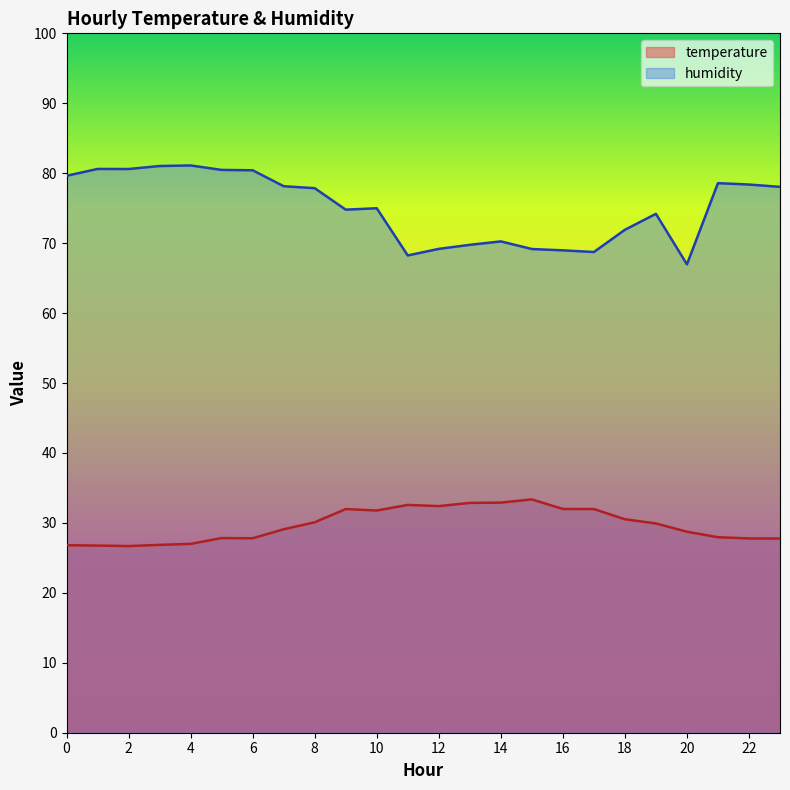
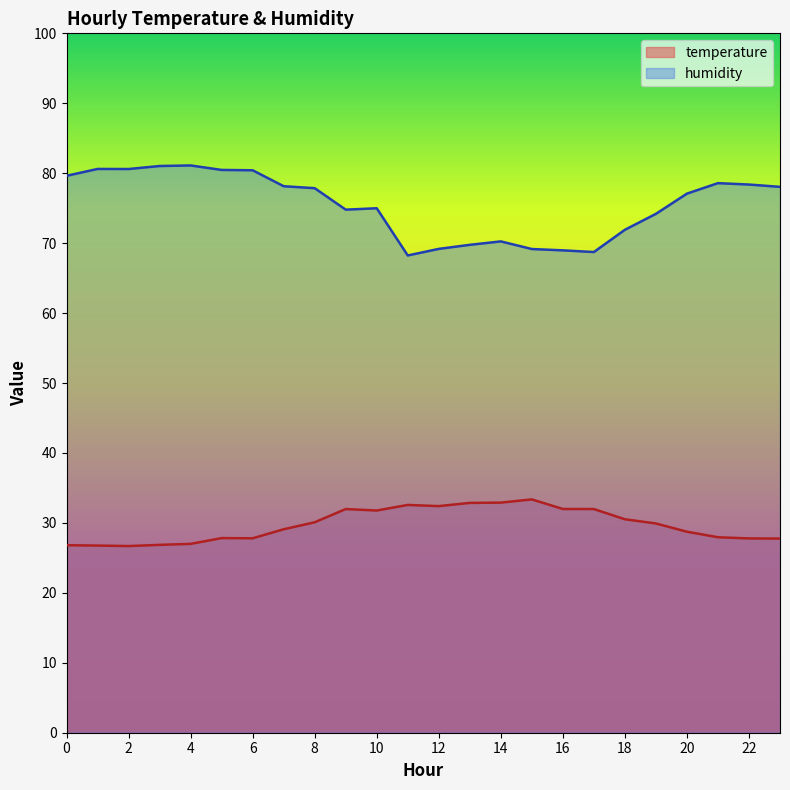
  {
    "temperature": {
      "0": 27,
      "2": 27,
      "4": 27,
      "6": 28,
      "8": 30,
      "10": 32,
      "12": 32,
      "14": 33,
      "16": 32,
      "18": 31,
      "20": 29,
      "22": 28
    },
    "humidity": {
      "0": 80,
      "2": 81,
      "4": 81,
      "6": 80,
      "8": 78,
      "10": 75,
      "12": 69,
      "14": 70,
      "16": 69,
      "18": 72,
-     "20": 67,
+     "20": 77,
      "22": 78
    }
  }
